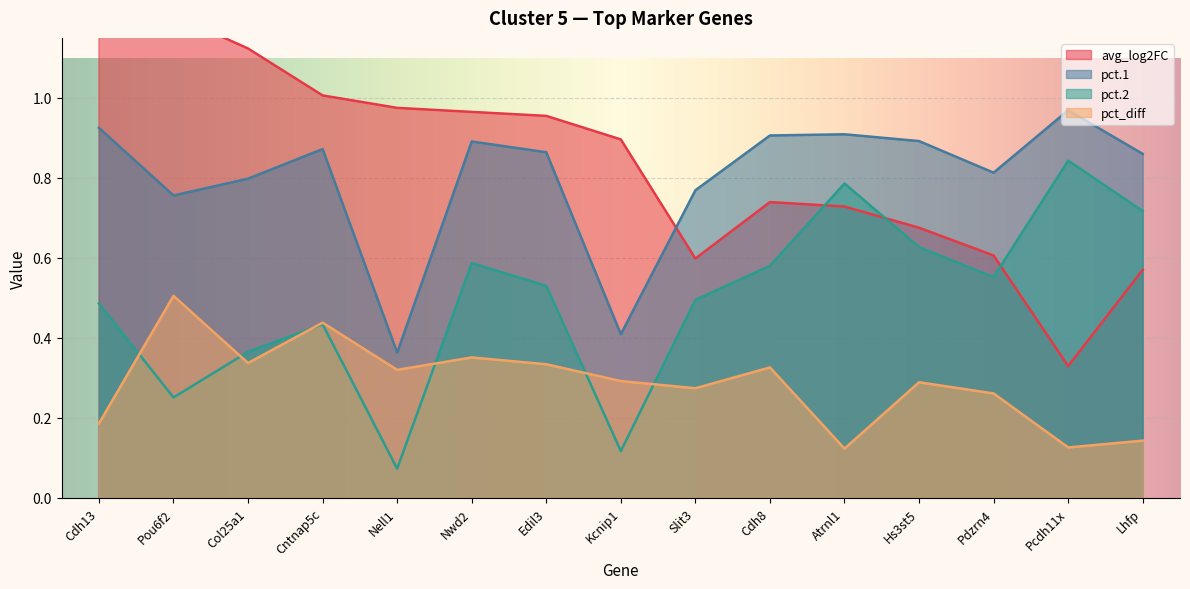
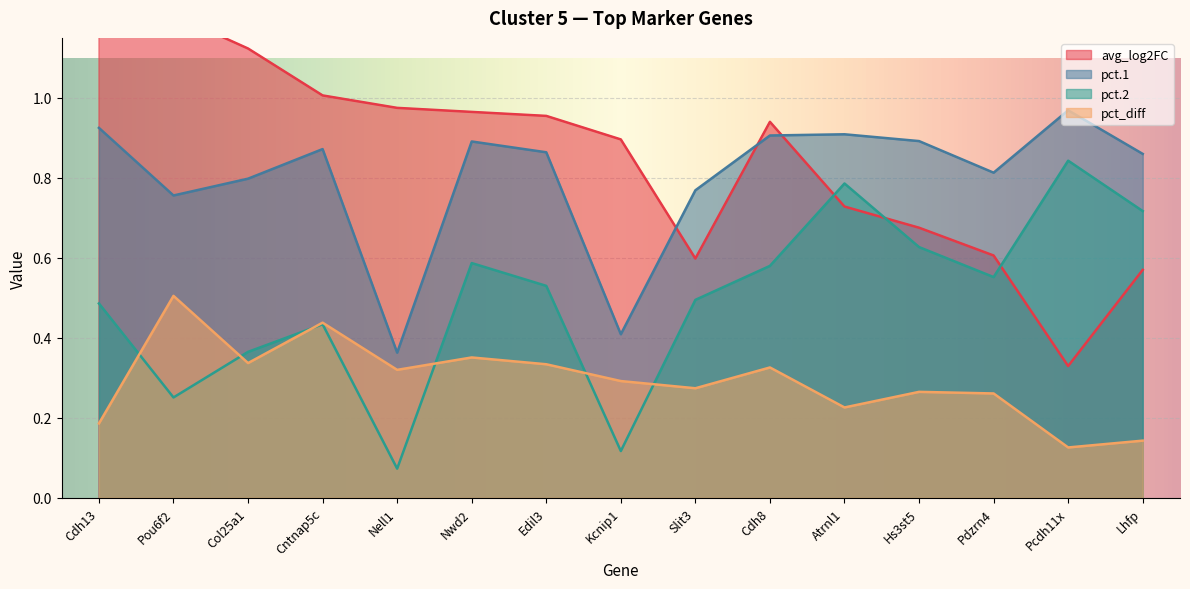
  {
    "avg_log2FC": {
      "Col25a1": 1.12,
      "Cntnap5c": 1.01,
      "Nell1": 0.98,
      "Nwd2": 0.96,
      "Edil3": 0.95,
      "Kcnip1": 0.90,
      "Slit3": 0.60,
-     "Cdh8": 0.74,
+     "Cdh8": 0.94,
      "Atrnl1": 0.73,
      "Hs3st5": 0.68,
      "Pdzrn4": 0.61,
      "Pcdh11x": 0.33,
      "Lhfp": 0.57
    },
    "pct_diff": {
      "Cdh13": 0.19,
      "Pou6f2": 0.51,
      "Col25a1": 0.34,
      "Nell1": 0.32,
      "Nwd2": 0.35,
      "Edil3": 0.33,
      "Kcnip1": 0.29,
      "Slit3": 0.27,
      "Cdh8": 0.33,
-     "Atrnl1": 0.12,
-     "Hs3st5": 0.29,
+     "Atrnl1": 0.23,
+     "Hs3st5": 0.27,
      "Pdzrn4": 0.26,
      "Pcdh11x": 0.13,
      "Lhfp": 0.14
    }
  }
